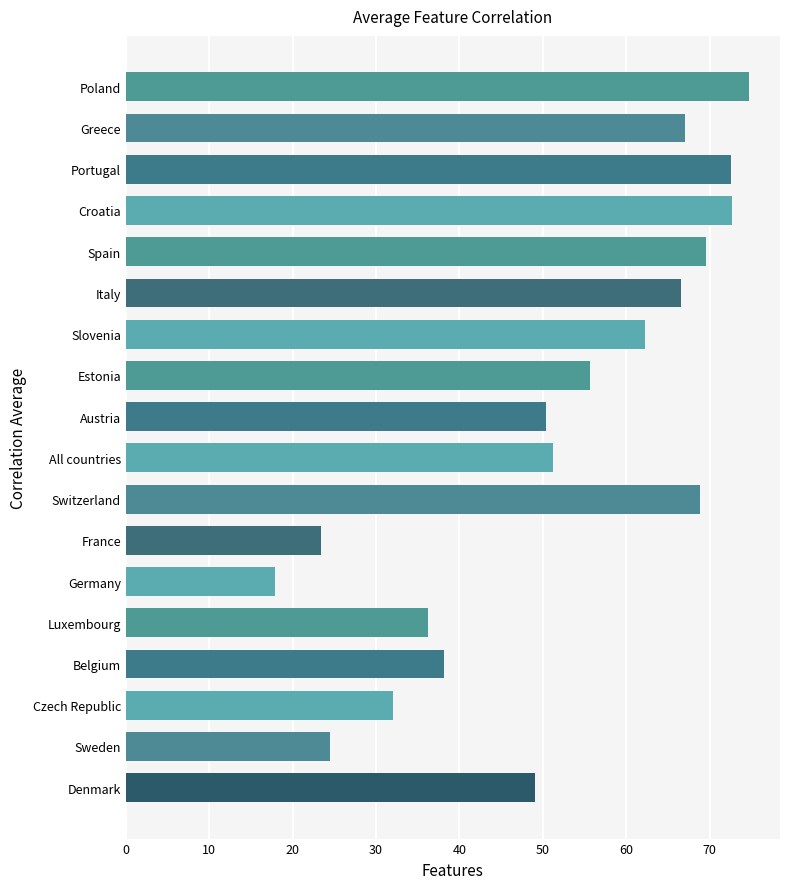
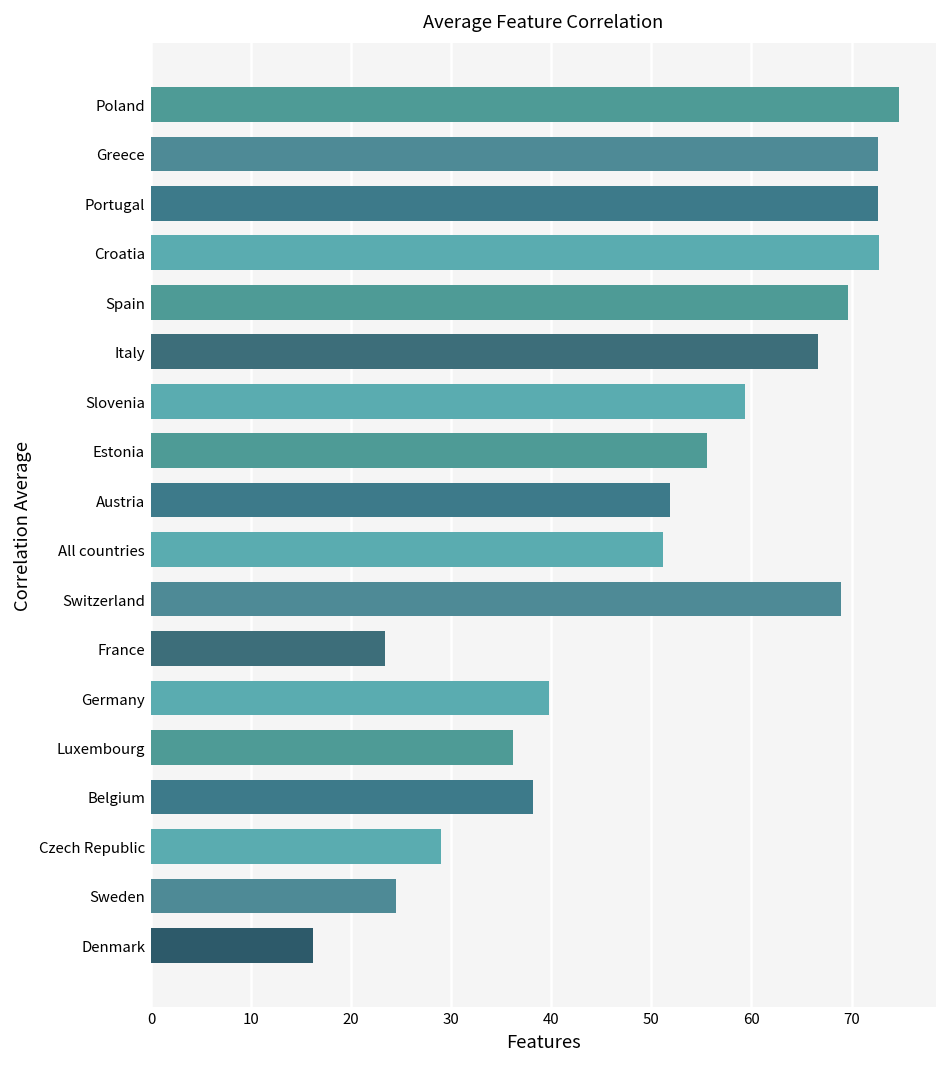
  {
    "Poland": 75,
-   "Greece": 67,
+   "Greece": 73,
    "Portugal": 73,
    "Croatia": 73,
    "Spain": 70,
    "Italy": 67,
-   "Slovenia": 62,
+   "Slovenia": 59,
    "Estonia": 56,
-   "Austria": 50,
+   "Austria": 52,
    "All countries": 51,
    "Switzerland": 69,
    "France": 23,
-   "Germany": 18,
+   "Germany": 40,
    "Luxembourg": 36,
    "Belgium": 38,
-   "Czech Republic": 32,
+   "Czech Republic": 29,
    "Sweden": 25,
-   "Denmark": 49
+   "Denmark": 16
  }
